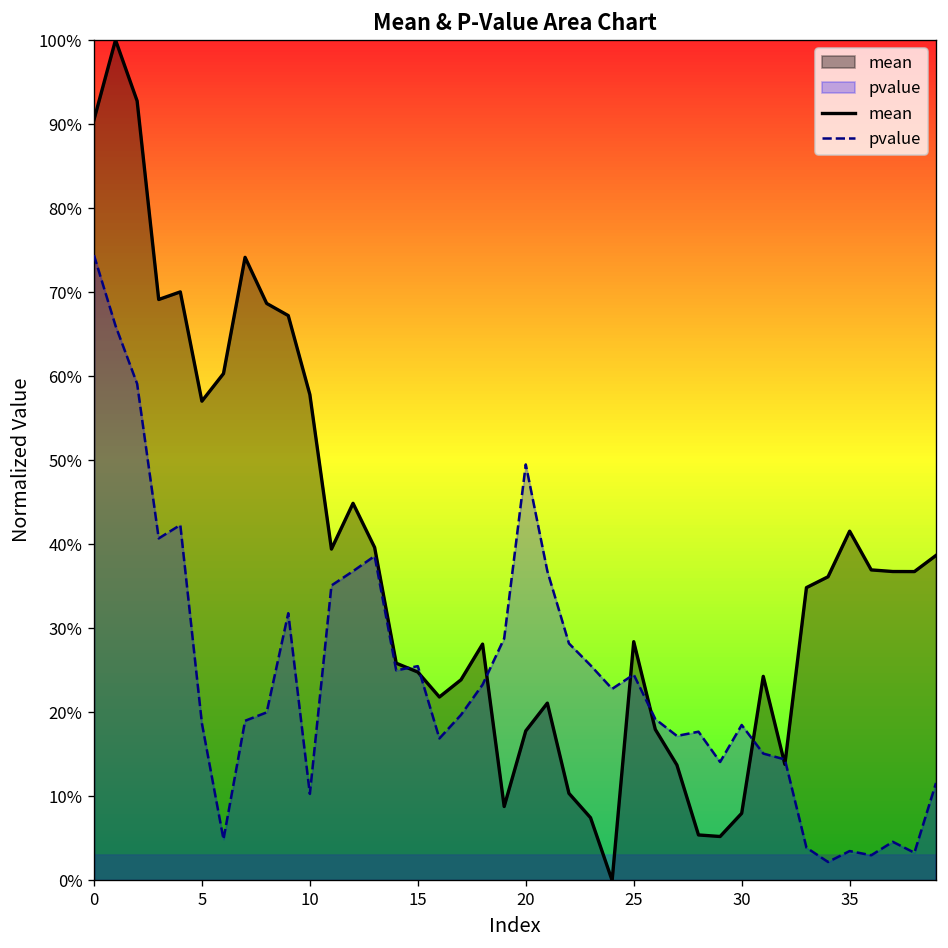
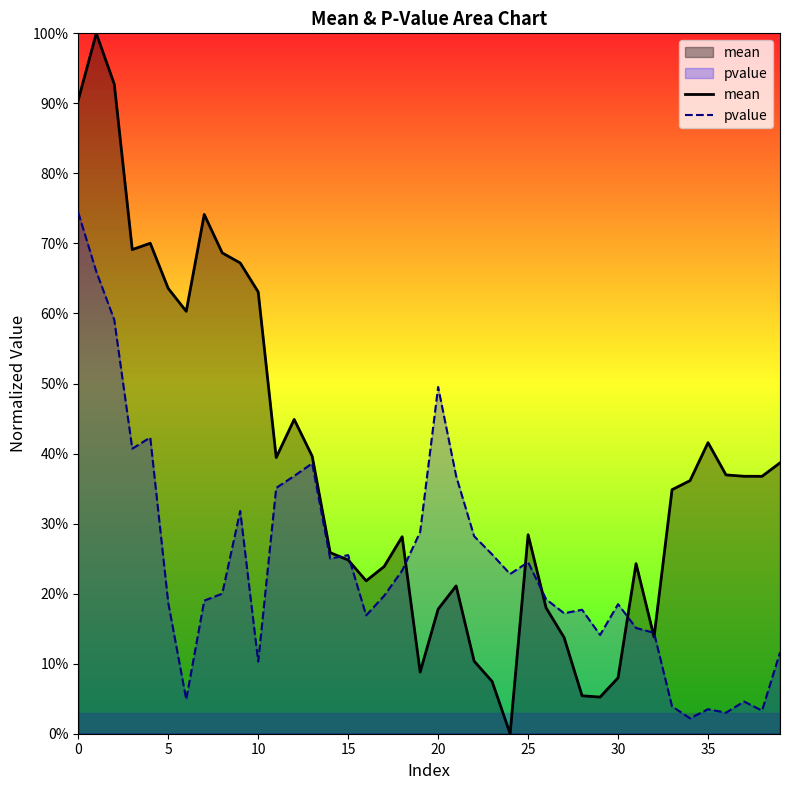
  {
    "mean": {
      "0": "90%",
-     "5": "57%",
-     "10": "58%",
+     "5": "64%",
+     "10": "63%",
      "15": "25%",
      "20": "18%",
      "25": "28%",
      "30": "8%",
      "35": "42%"
    }
  }
